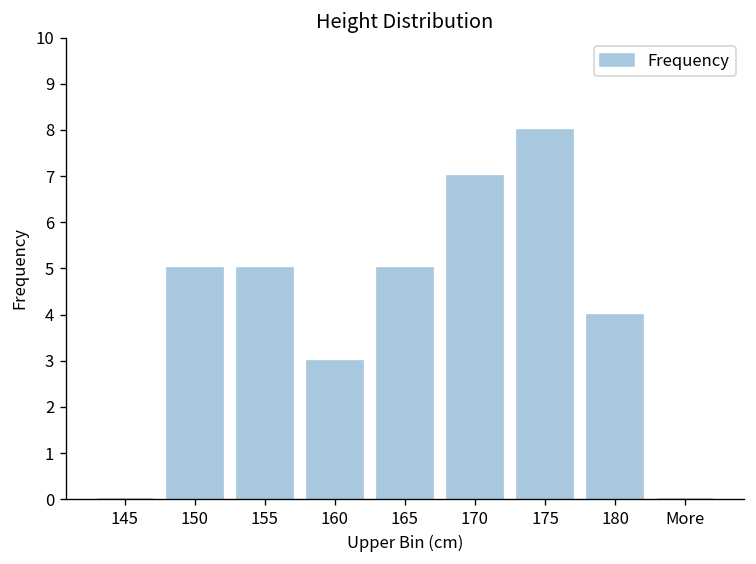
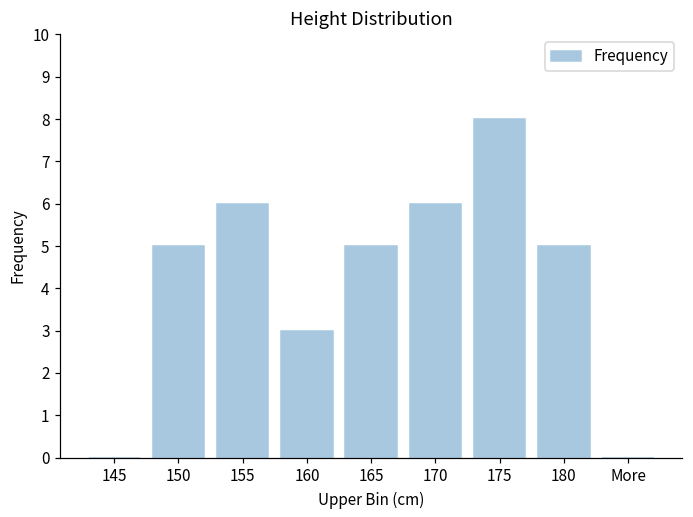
  {
    "145": 0,
    "150": 5,
-   "155": 5,
+   "155": 6,
    "160": 3,
    "165": 5,
-   "170": 7,
+   "170": 6,
    "175": 8,
-   "180": 4,
+   "180": 5,
    "More": 0
  }
